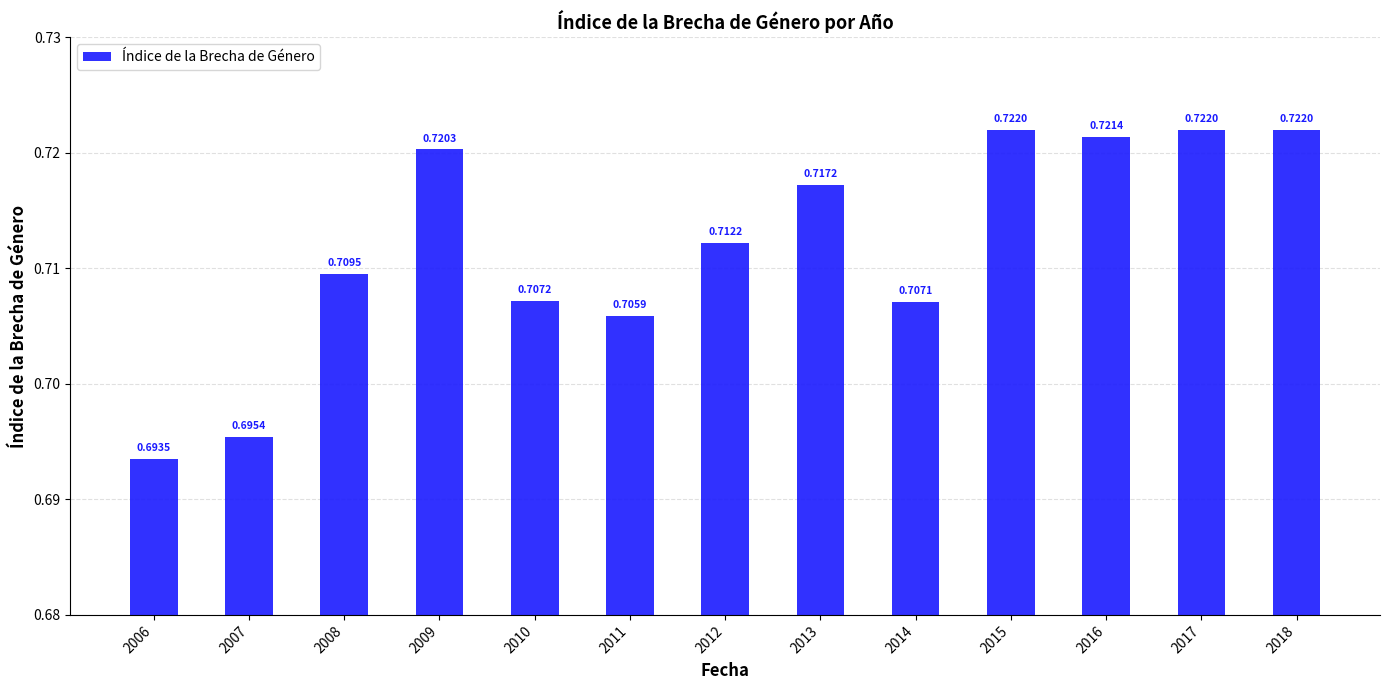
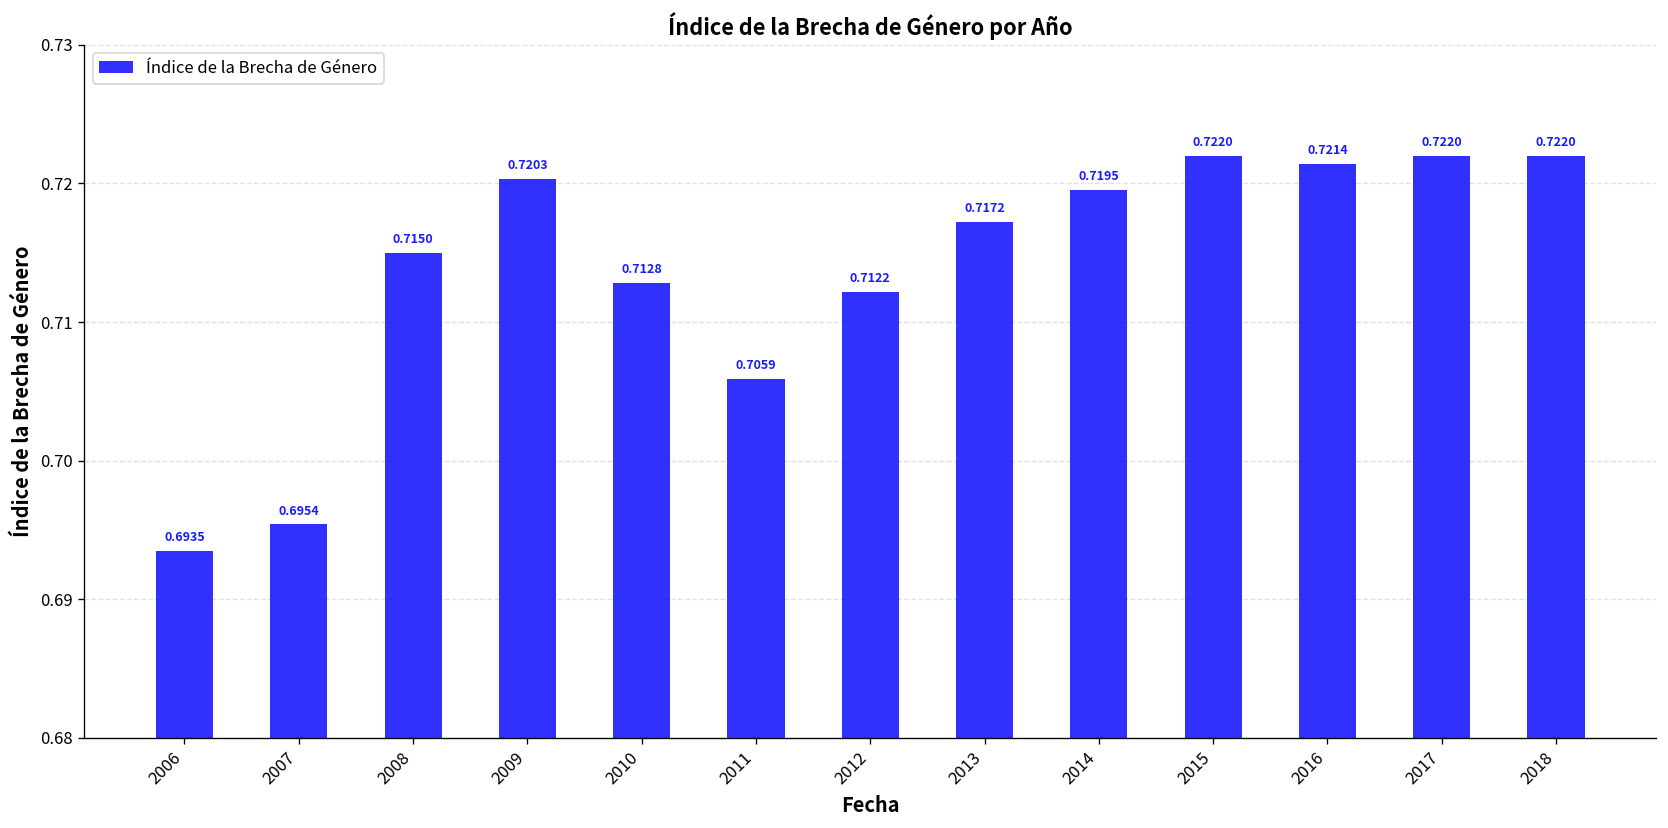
  {
    "2006": 0.6935,
    "2007": 0.6954,
-   "2008": 0.7095,
+   "2008": 0.7150,
    "2009": 0.7203,
-   "2010": 0.7072,
+   "2010": 0.7128,
    "2011": 0.7059,
    "2012": 0.7122,
    "2013": 0.7172,
-   "2014": 0.7071,
+   "2014": 0.7195,
    "2015": 0.7220,
    "2016": 0.7214,
    "2017": 0.7220,
    "2018": 0.7220
  }
